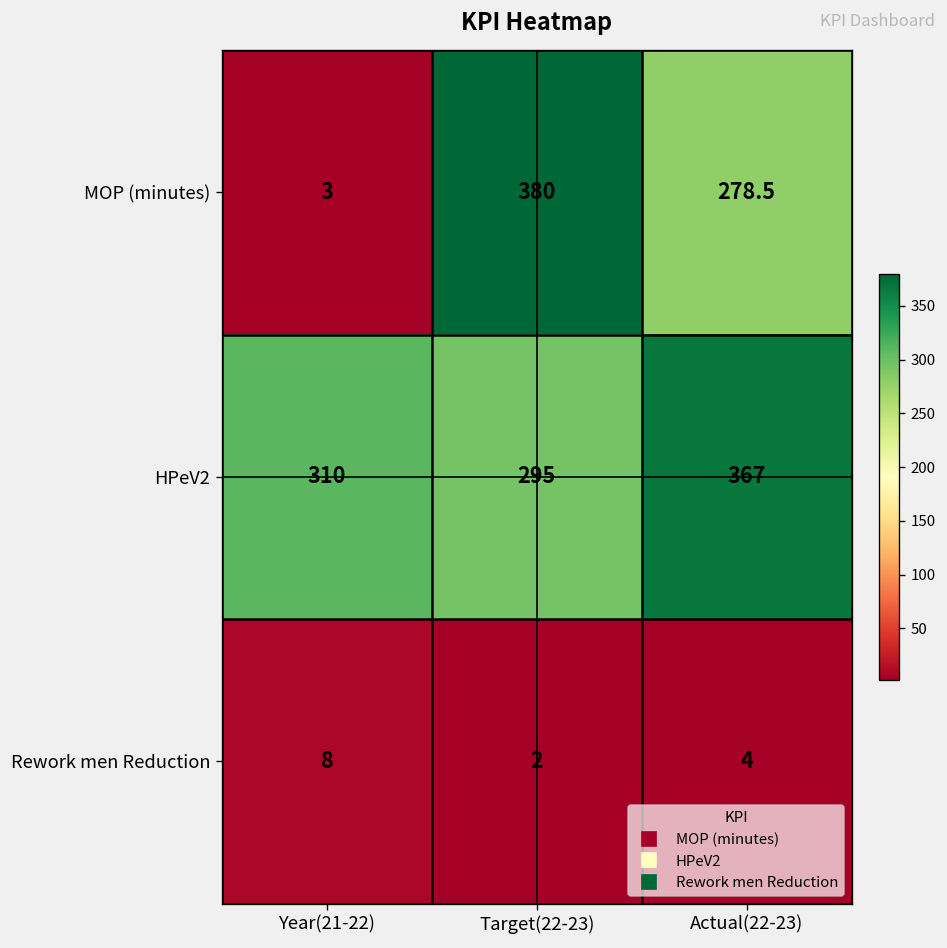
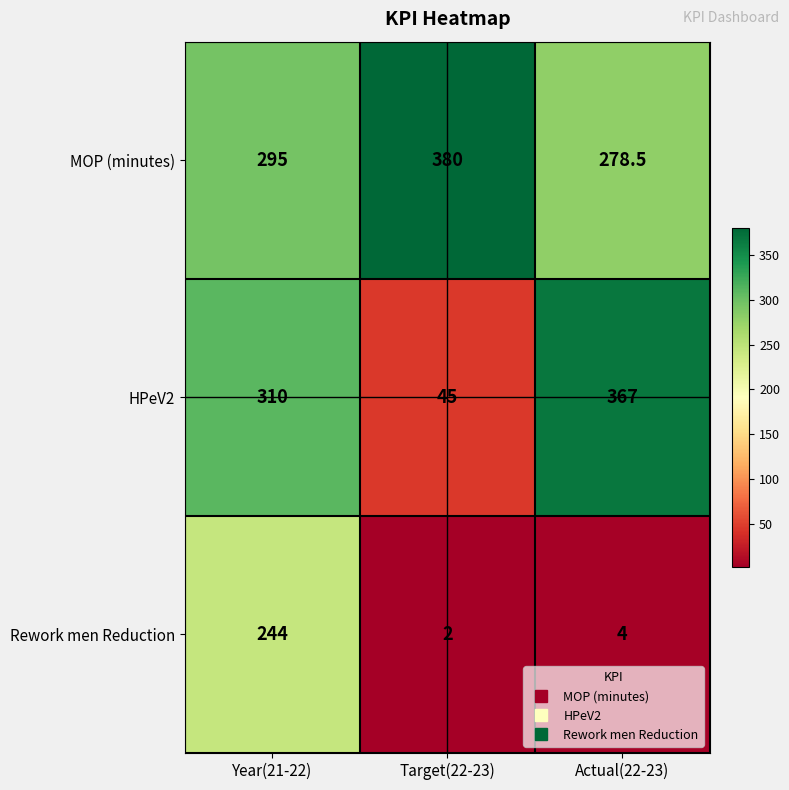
  {
    "MOP (minutes)": {
-     "Year(21-22)": 3,
+     "Year(21-22)": 295,
      "Target(22-23)": 380,
      "Actual(22-23)": 278.5
    },
    "HPeV2": {
      "Year(21-22)": 310,
-     "Target(22-23)": 295,
+     "Target(22-23)": 45,
      "Actual(22-23)": 367
    },
    "Rework men Reduction": {
-     "Year(21-22)": 8,
+     "Year(21-22)": 244,
      "Target(22-23)": 2,
      "Actual(22-23)": 4
    }
  }
